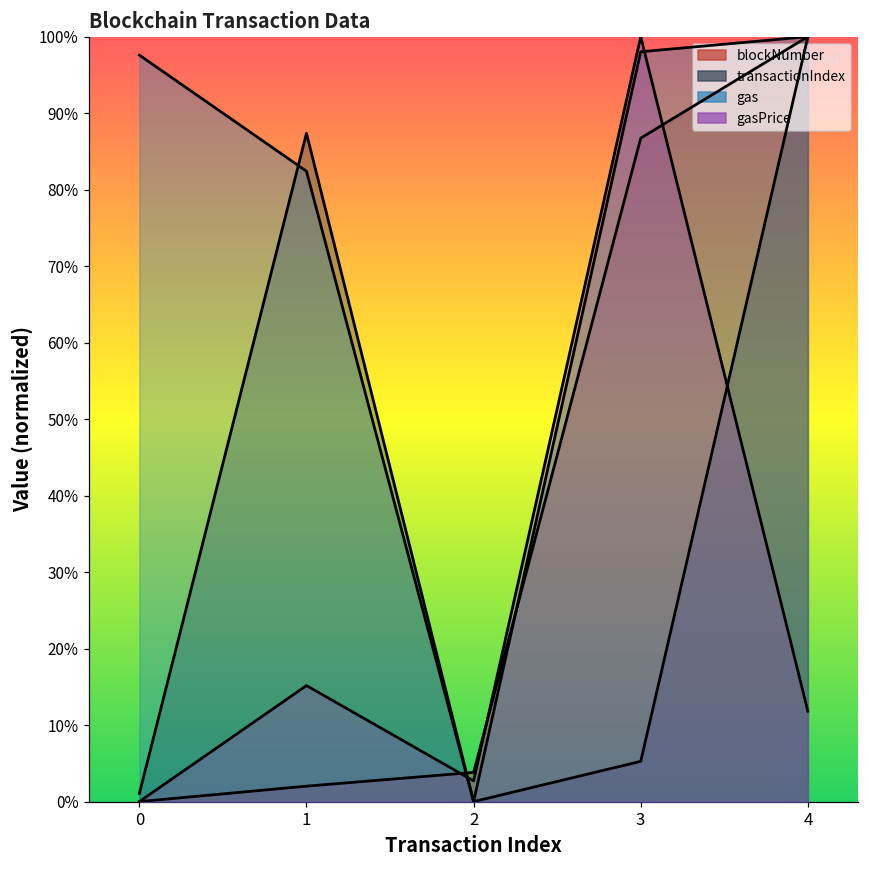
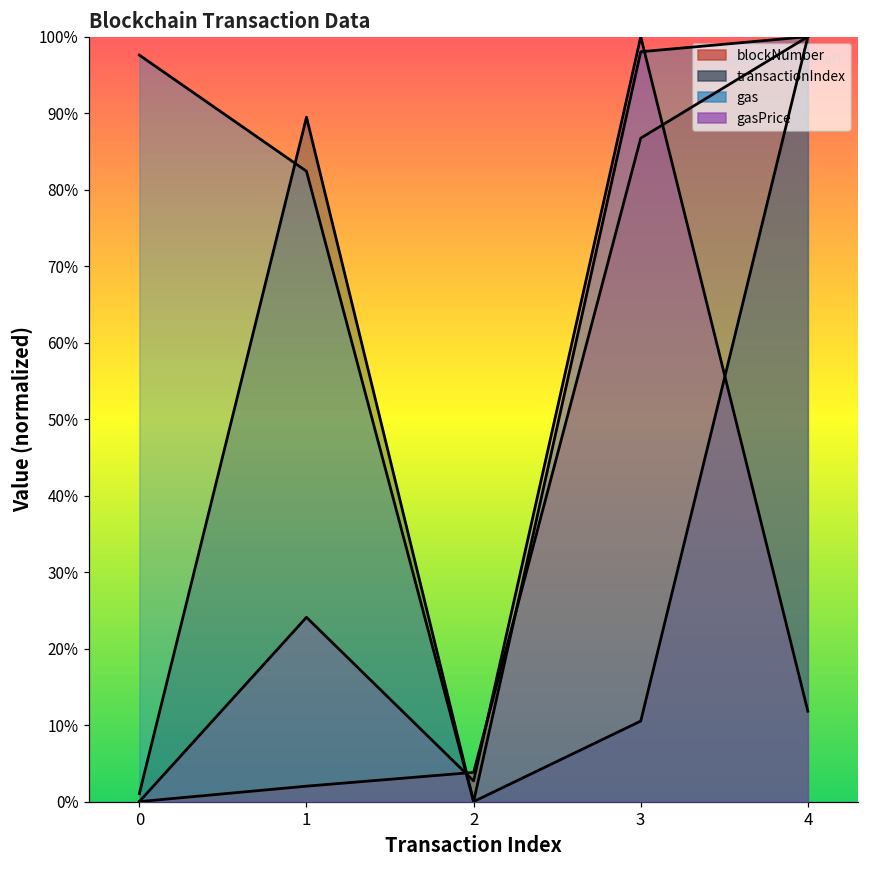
  {
    "blockNumber": {
      "1": "2%",
      "2": "4%",
      "3": "87%"
    },
    "transactionIndex": {
      "0": "1%",
-     "1": "87%",
-     "3": "5%"
+     "1": "89%",
+     "3": "11%"
    },
    "gas": {
      "0": "98%",
      "1": "82%",
      "3": "98%"
    },
    "gasPrice": {
-     "1": "15%",
+     "1": "24%",
      "2": "3%",
      "3": "100%",
      "4": "12%"
    }
  }
